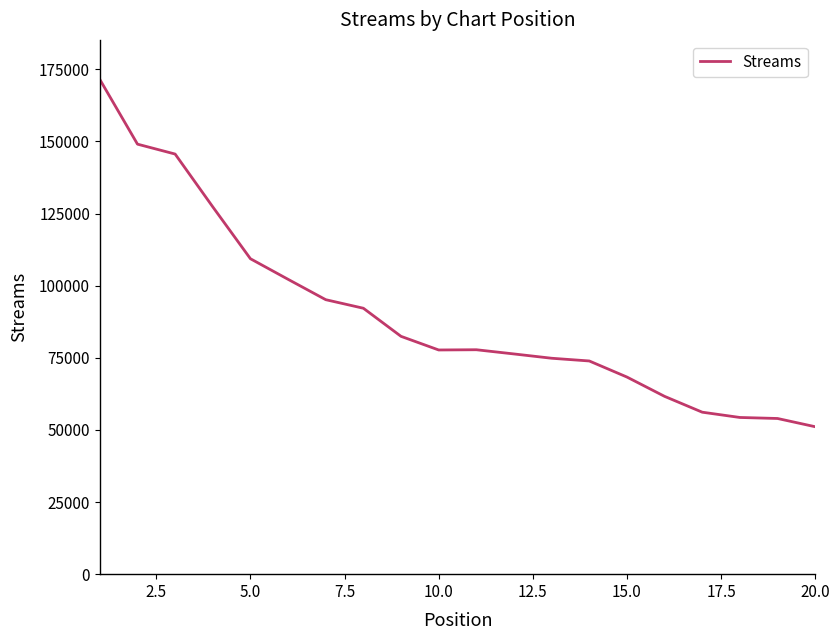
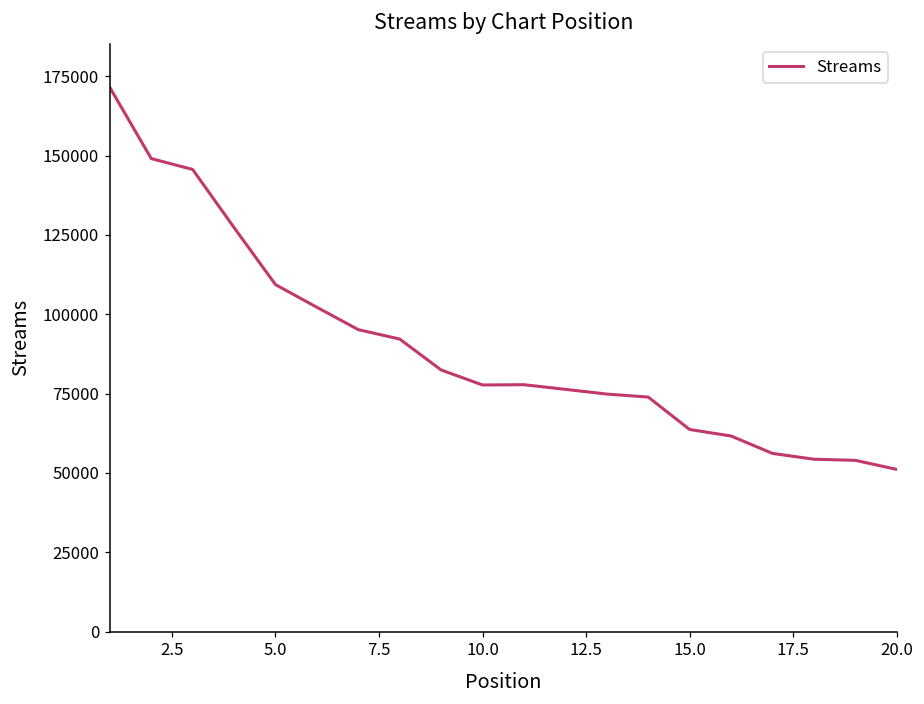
  {
    "5.0": 109000,
    "10.0": 78000,
-   "15.0": 68000,
+   "15.0": 64000,
    "20.0": 51000
  }
